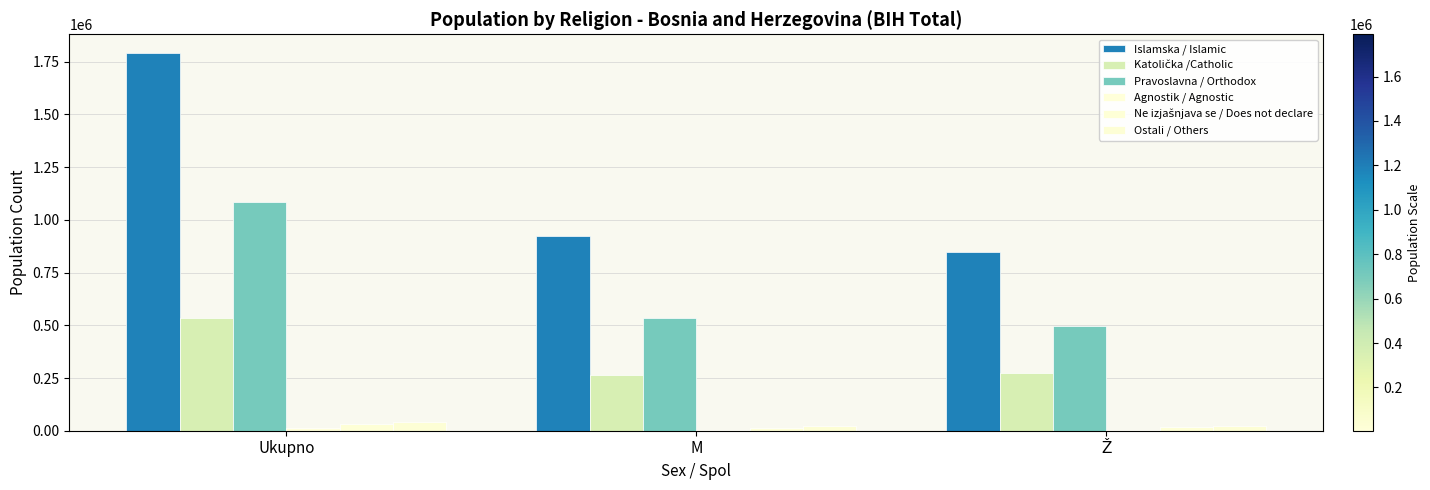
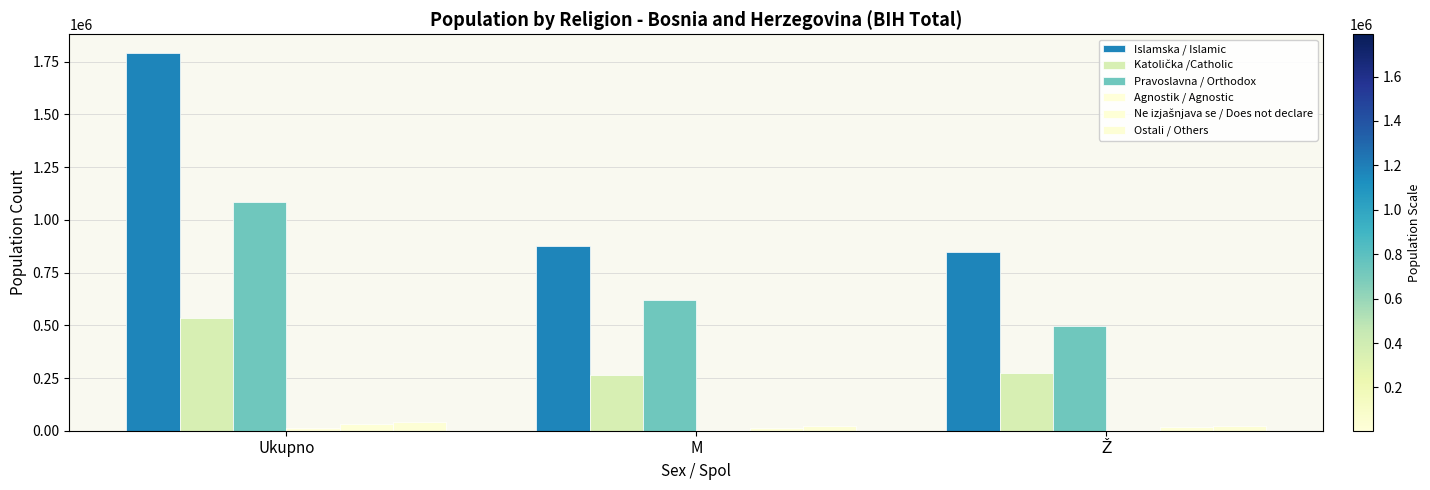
  {
    "Islamska / Islamic": {
      "Ukupno": 1790000,
-     "M": 930000,
+     "M": 880000,
      "Ž": 850000
    },
    "Pravoslavna / Orthodox": {
      "Ukupno": 1090000,
-     "M": 530000,
+     "M": 620000,
      "Ž": 500000
    }
  }
